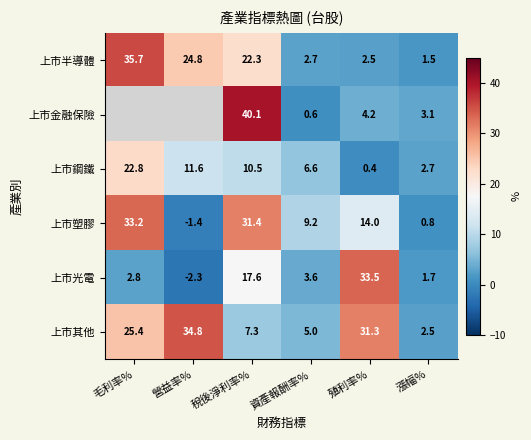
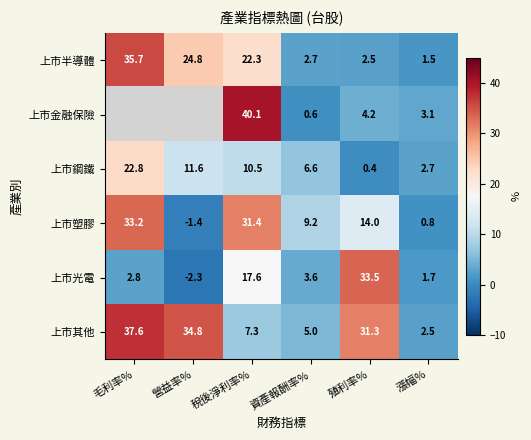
  {
    "上市半導體": {
      "毛利率%": 35.7,
      "營益率%": 24.8,
      "稅後淨利率%": 22.3,
      "資產報酬率%": 2.7,
      "殖利率%": 2.5,
      "漲幅%": 1.5
    },
    "上市金融保險": {
      "稅後淨利率%": 40.1,
      "資產報酬率%": 0.6,
      "殖利率%": 4.2,
      "漲幅%": 3.1
    },
    "上市鋼鐵": {
      "毛利率%": 22.8,
      "營益率%": 11.6,
      "稅後淨利率%": 10.5,
      "資產報酬率%": 6.6,
      "殖利率%": 0.4,
      "漲幅%": 2.7
    },
    "上市塑膠": {
      "毛利率%": 33.2,
      "營益率%": -1.4,
      "稅後淨利率%": 31.4,
      "資產報酬率%": 9.2,
      "殖利率%": 14.0,
      "漲幅%": 0.8
    },
    "上市光電": {
      "毛利率%": 2.8,
      "營益率%": -2.3,
      "稅後淨利率%": 17.6,
      "資產報酬率%": 3.6,
      "殖利率%": 33.5,
      "漲幅%": 1.7
    },
    "上市其他": {
-     "毛利率%": 25.4,
+     "毛利率%": 37.6,
      "營益率%": 34.8,
      "稅後淨利率%": 7.3,
      "資產報酬率%": 5.0,
      "殖利率%": 31.3,
      "漲幅%": 2.5
    }
  }
